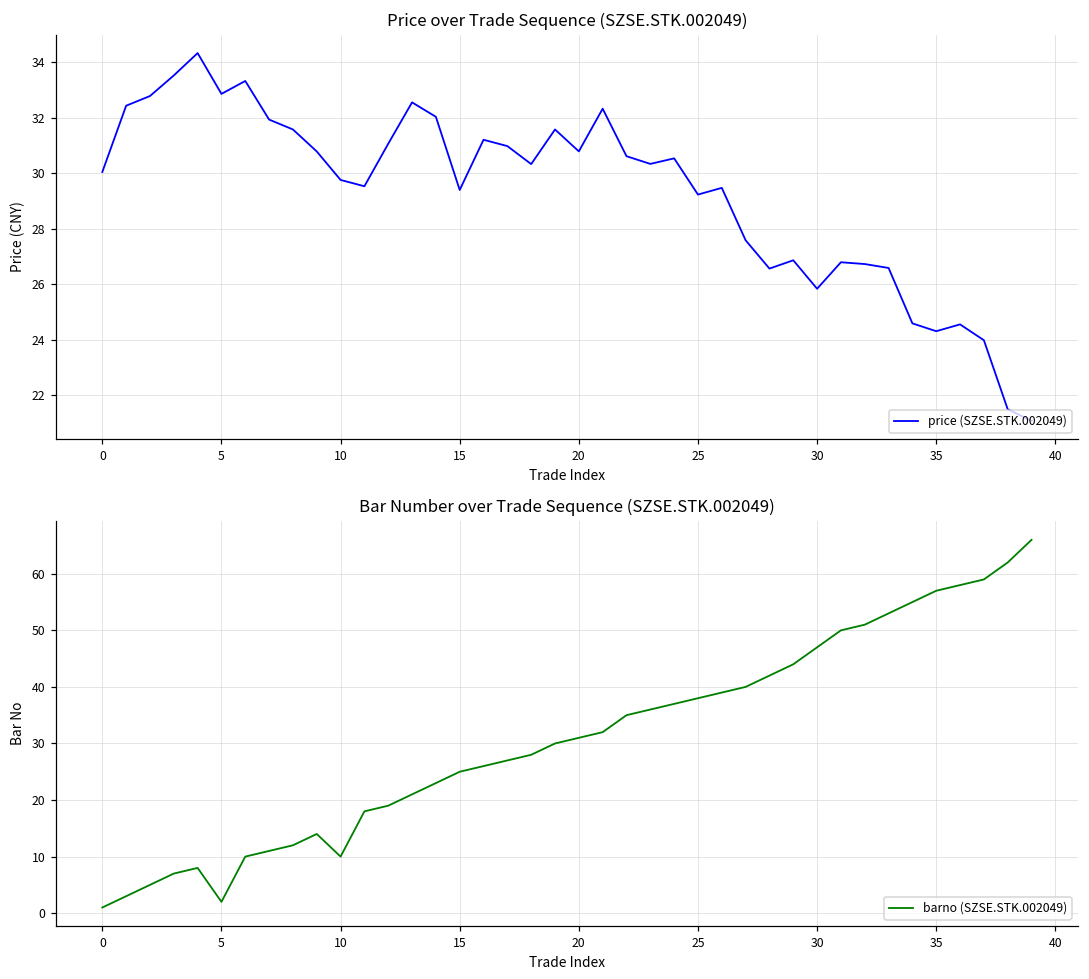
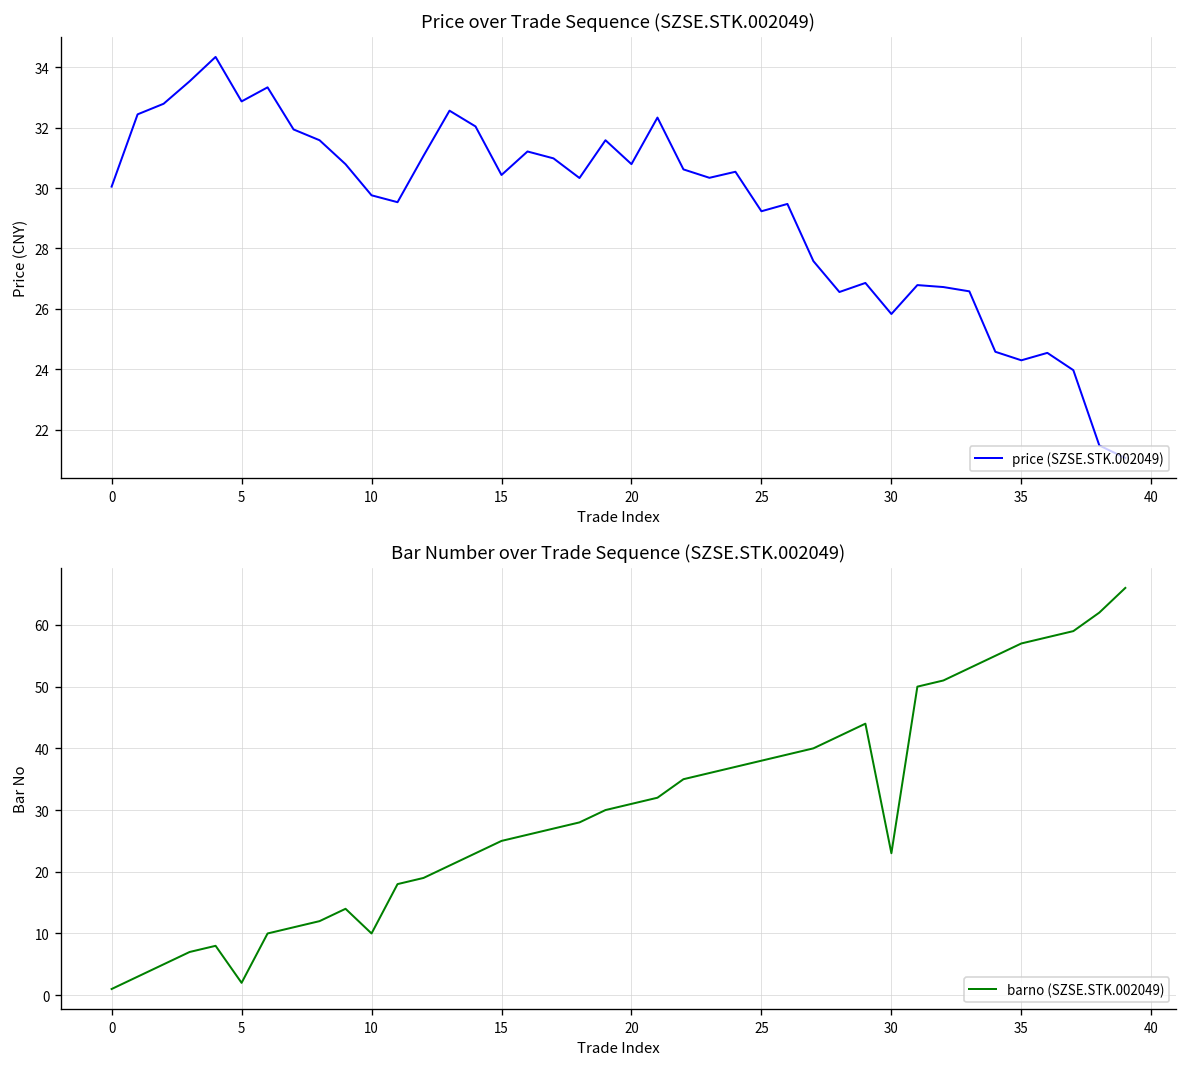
  {
    "Price over Trade Sequence (SZSE.STK.002049)": {
      "0": 30.0,
      "5": 32.9,
      "10": 29.8,
-     "15": 29.4,
+     "15": 30.4,
      "20": 30.8,
      "25": 29.2,
      "30": 25.8,
      "35": 24.3
    },
    "Bar Number over Trade Sequence (SZSE.STK.002049)": {
      "0": 1,
      "5": 2,
      "10": 10,
      "15": 25,
      "20": 31,
      "25": 38,
-     "30": 47,
+     "30": 23,
      "35": 57
    }
  }
